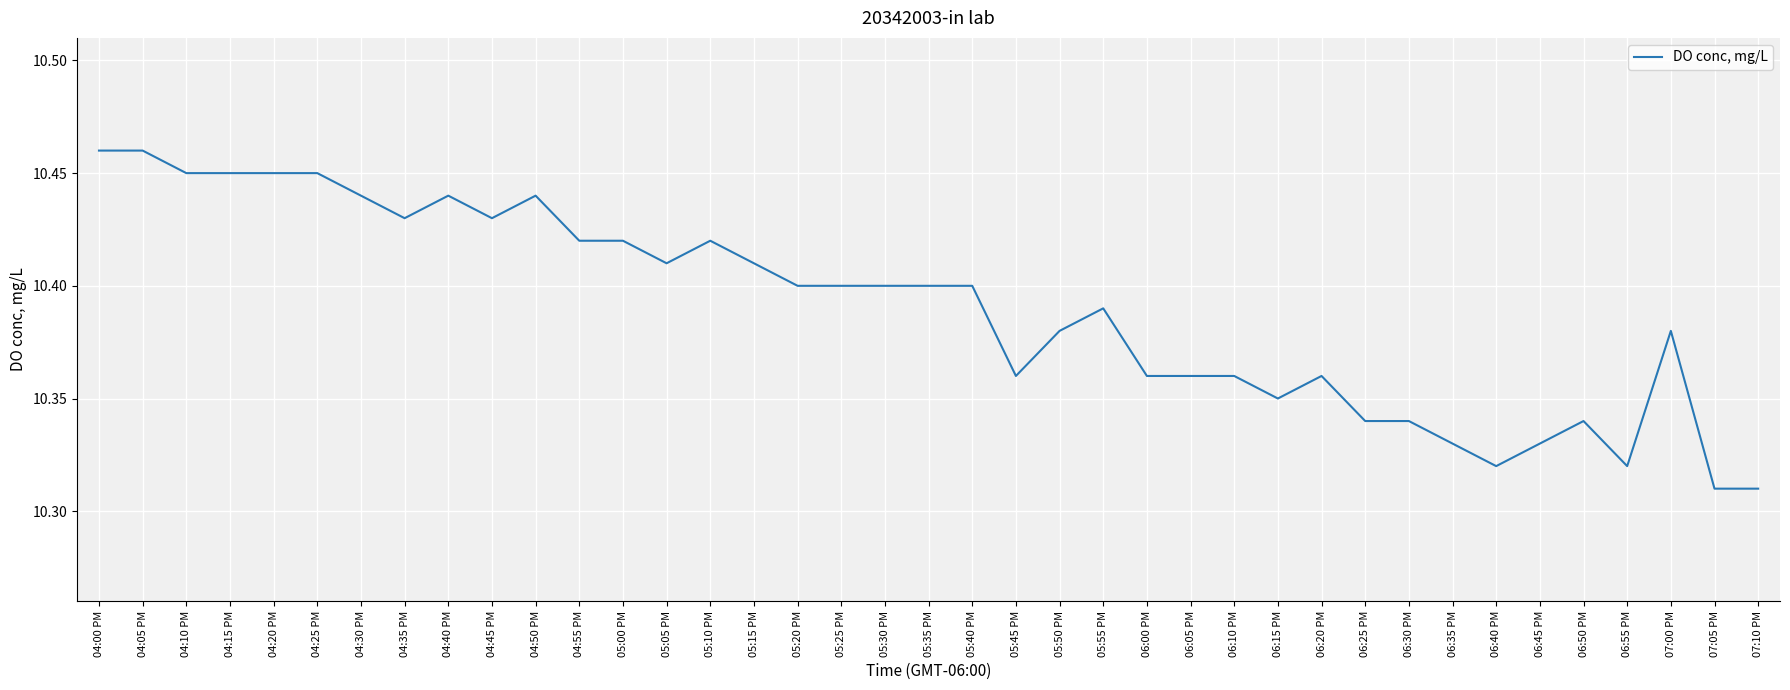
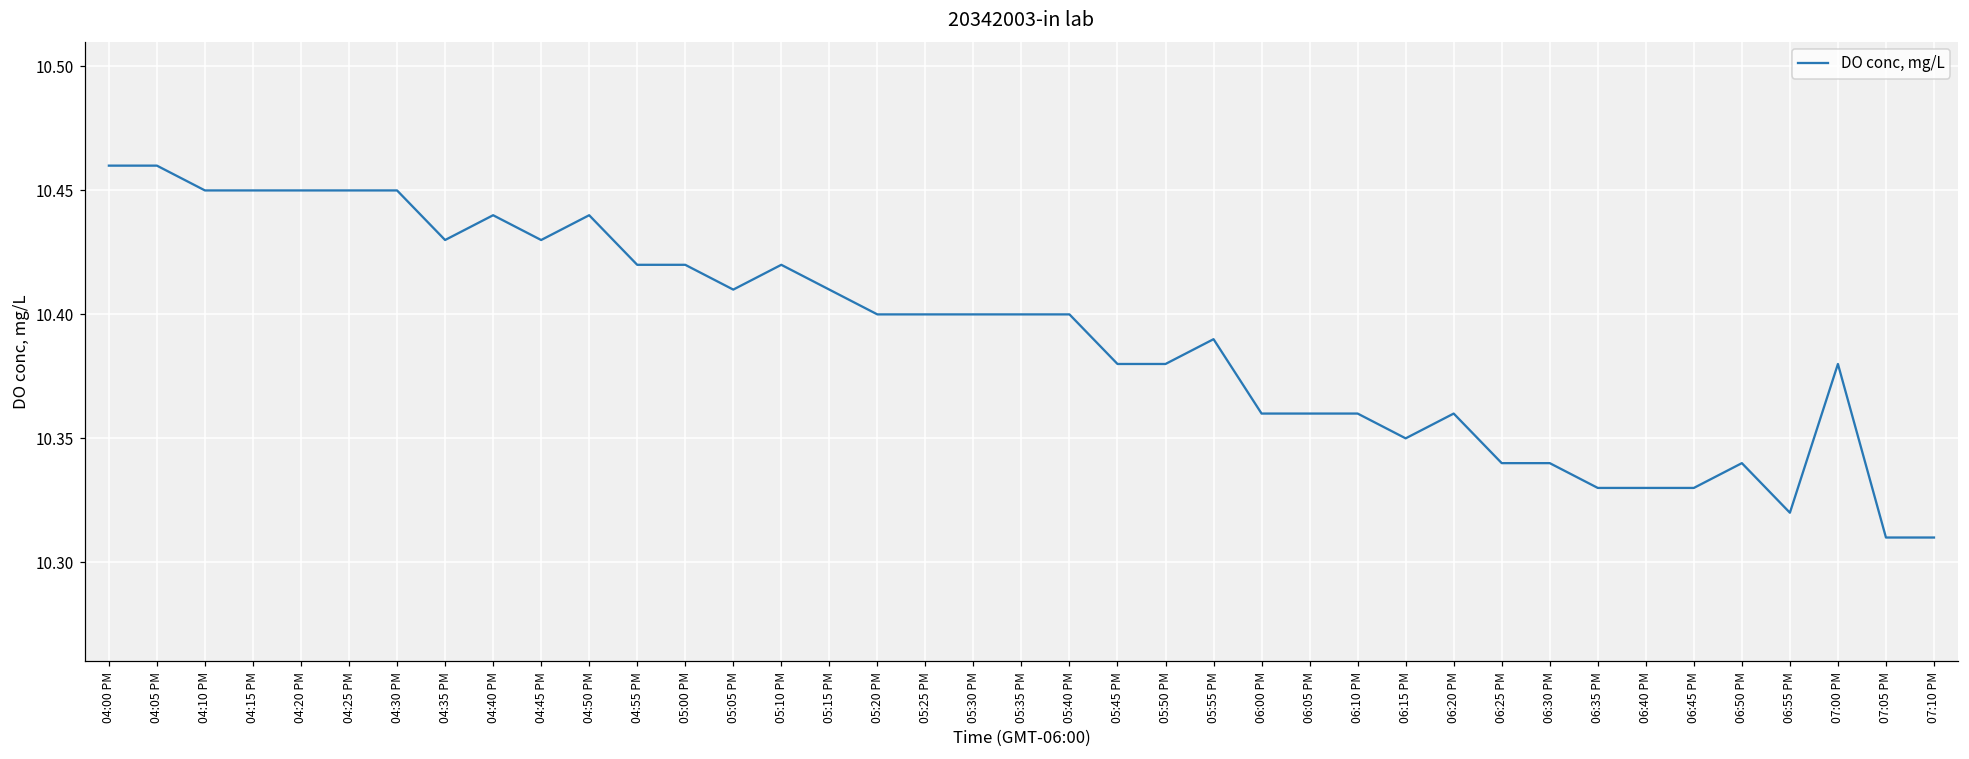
  {
    "04:00 PM": 10.46,
    "04:05 PM": 10.46,
    "04:10 PM": 10.45,
    "04:15 PM": 10.45,
    "04:20 PM": 10.45,
    "04:25 PM": 10.45,
-   "04:30 PM": 10.44,
+   "04:30 PM": 10.45,
    "04:35 PM": 10.43,
    "04:40 PM": 10.44,
    "04:45 PM": 10.43,
    "04:50 PM": 10.44,
    "04:55 PM": 10.42,
    "05:00 PM": 10.42,
    "05:05 PM": 10.41,
    "05:10 PM": 10.42,
    "05:15 PM": 10.41,
    "05:20 PM": 10.40,
    "05:25 PM": 10.40,
    "05:30 PM": 10.40,
    "05:35 PM": 10.40,
    "05:40 PM": 10.40,
-   "05:45 PM": 10.36,
+   "05:45 PM": 10.38,
    "05:50 PM": 10.38,
    "05:55 PM": 10.39,
    "06:00 PM": 10.36,
    "06:05 PM": 10.36,
    "06:10 PM": 10.36,
    "06:15 PM": 10.35,
    "06:20 PM": 10.36,
    "06:25 PM": 10.34,
    "06:30 PM": 10.34,
    "06:35 PM": 10.33,
-   "06:40 PM": 10.32,
+   "06:40 PM": 10.33,
    "06:45 PM": 10.33,
    "06:50 PM": 10.34,
    "06:55 PM": 10.32,
    "07:00 PM": 10.38,
    "07:05 PM": 10.31,
    "07:10 PM": 10.31
  }
